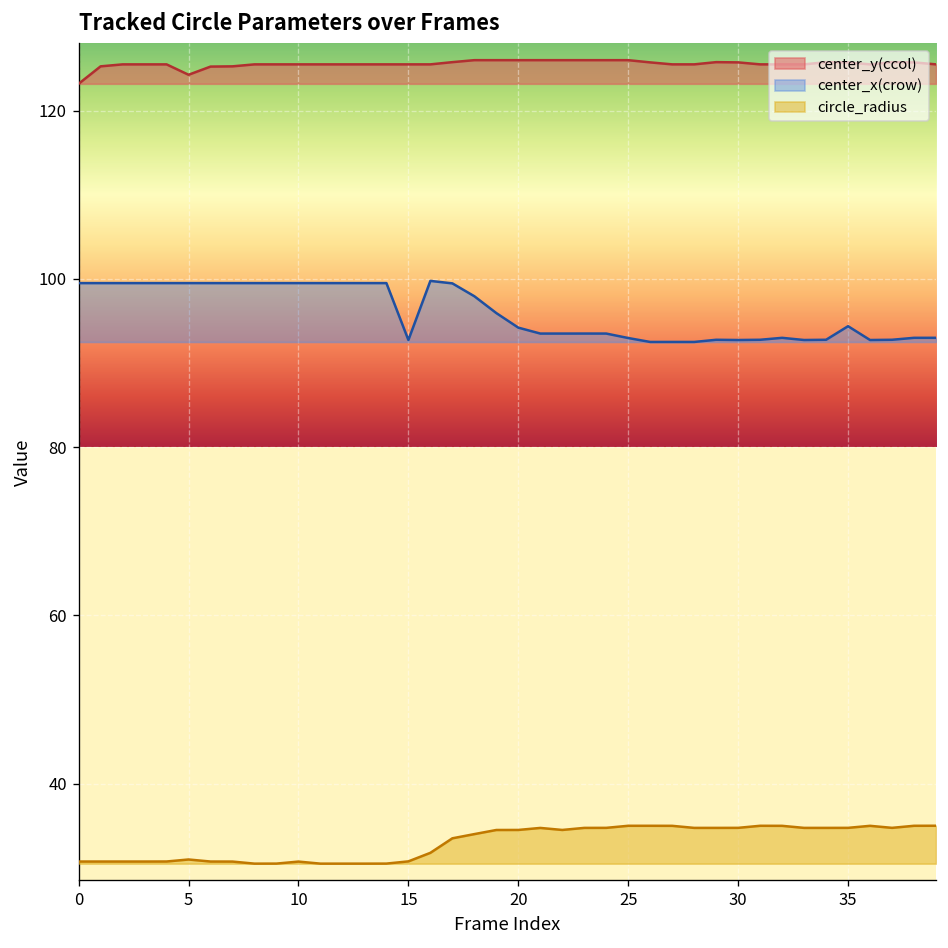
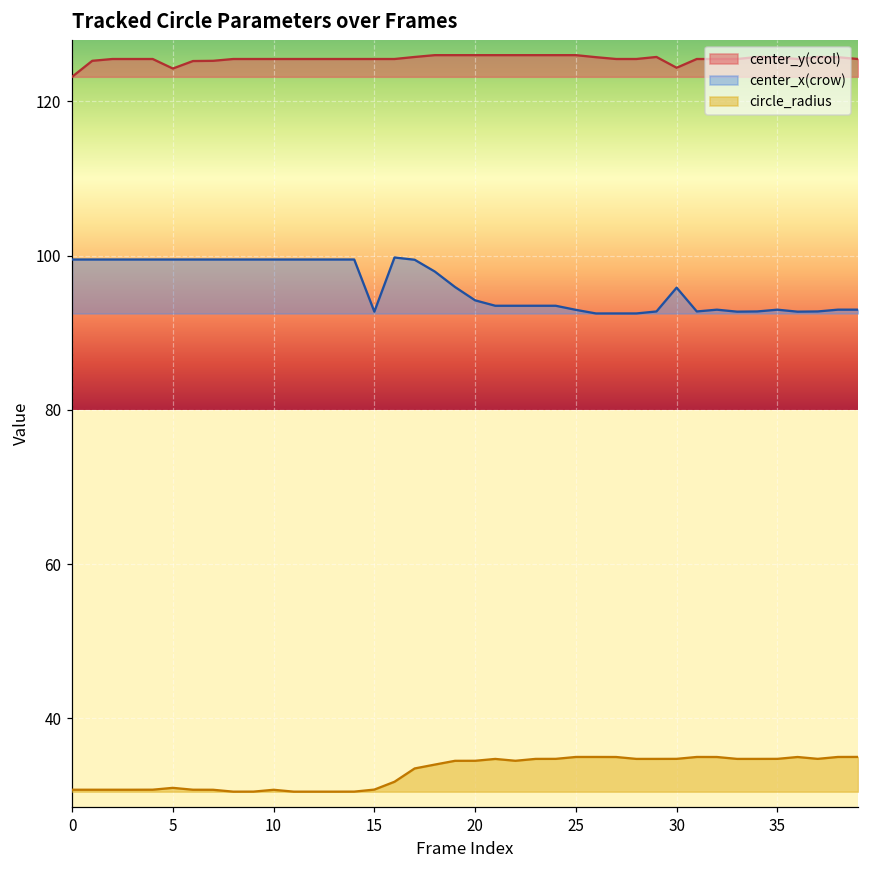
  {
    "center_y(ccol)": {
      "0": 123,
      "5": 124,
      "10": 125,
      "15": 126,
      "20": 126,
      "25": 126,
-     "30": 126
+     "30": 124
    },
    "center_x(crow)": {
      "0": 100,
      "5": 100,
      "10": 100,
      "15": 93,
      "20": 94,
      "25": 93,
-     "30": 93,
-     "35": 94
+     "30": 96,
+     "35": 93
    },
    "circle_radius": {
      "0": 31,
      "5": 31,
      "10": 31,
      "15": 31,
      "20": 35,
      "25": 35,
      "30": 35,
      "35": 35
    }
  }
